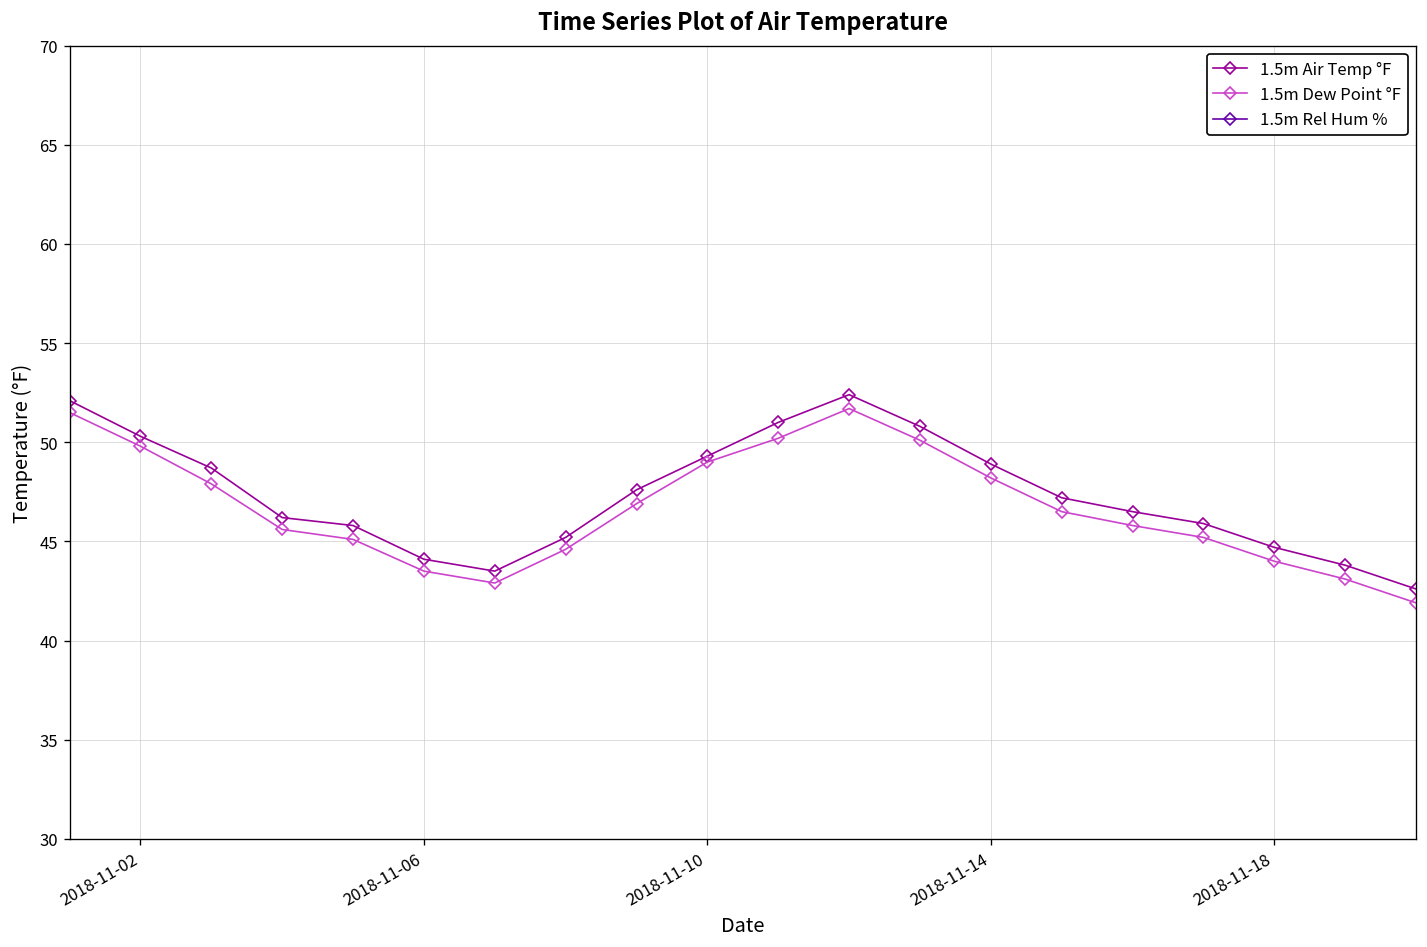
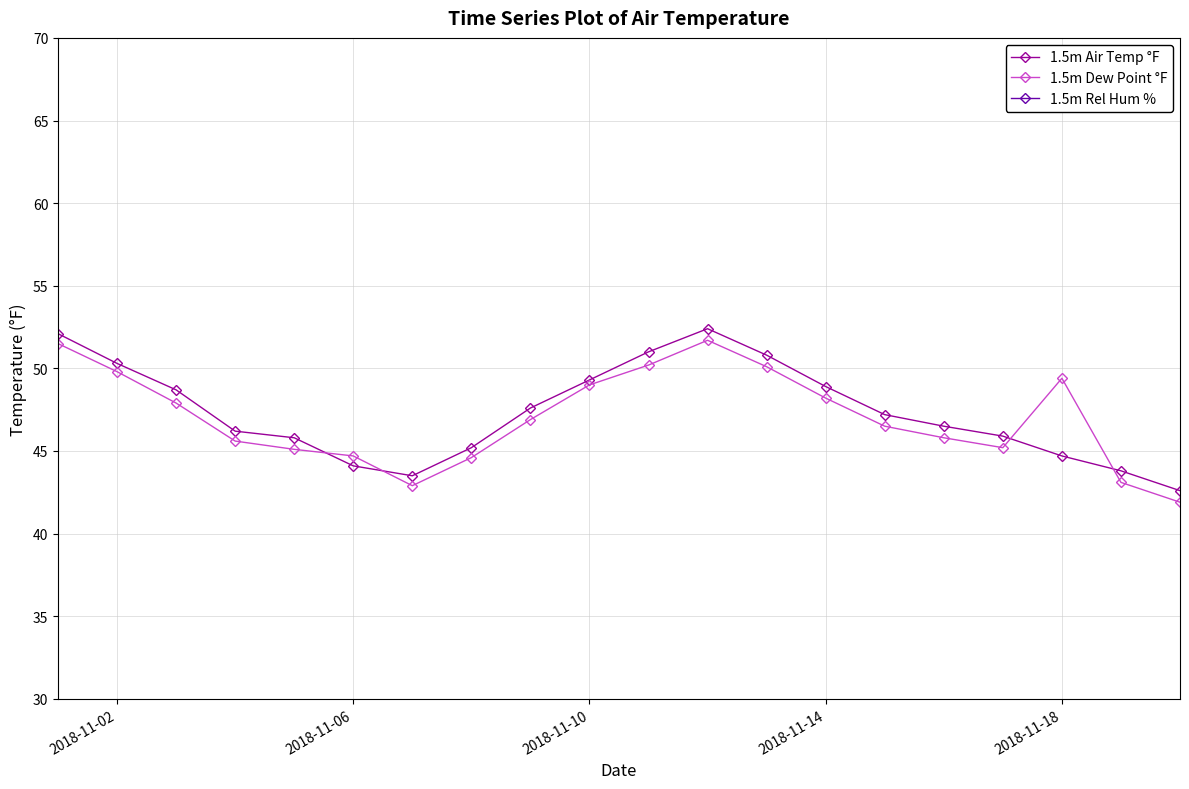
  {
    "1.5m Dew Point °F": {
      "2018-11-02": 49.8,
-     "2018-11-06": 43.5,
+     "2018-11-06": 44.7,
      "2018-11-10": 49.0,
      "2018-11-14": 48.2,
-     "2018-11-18": 44.0
+     "2018-11-18": 49.4
    }
  }
